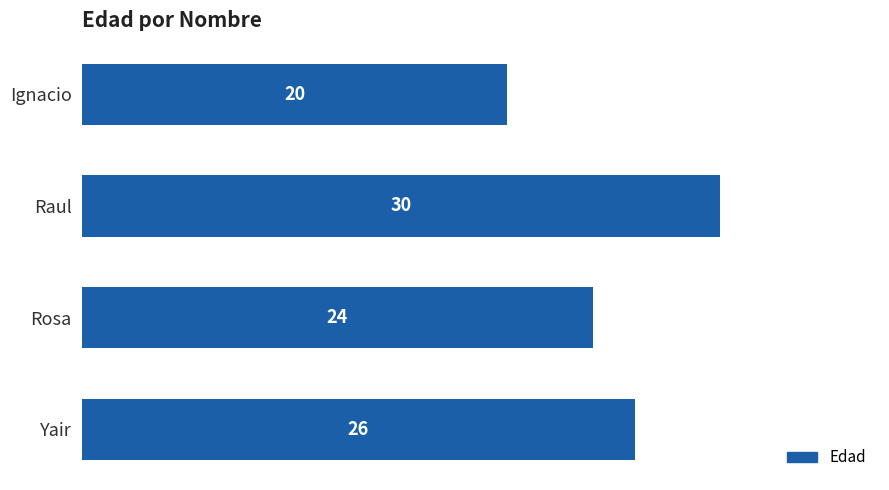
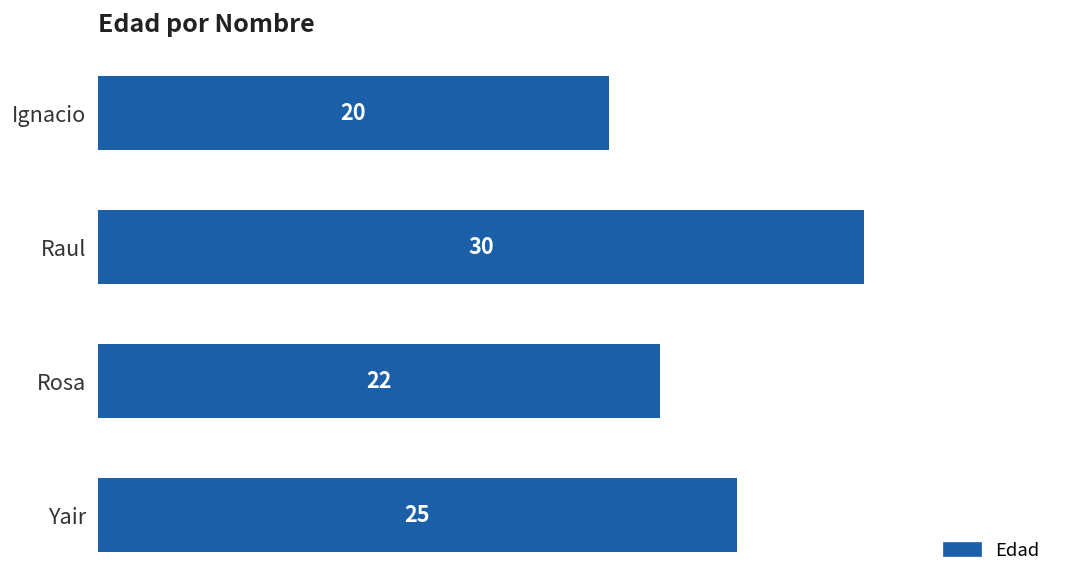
  {
    "Ignacio": 20,
    "Raul": 30,
-   "Rosa": 24,
-   "Yair": 26
+   "Rosa": 22,
+   "Yair": 25
  }
